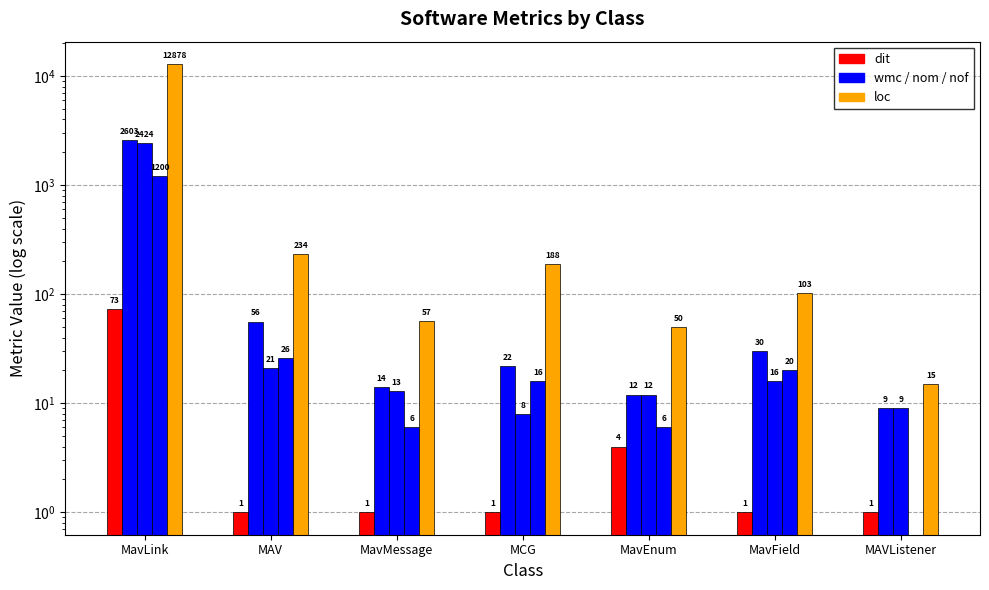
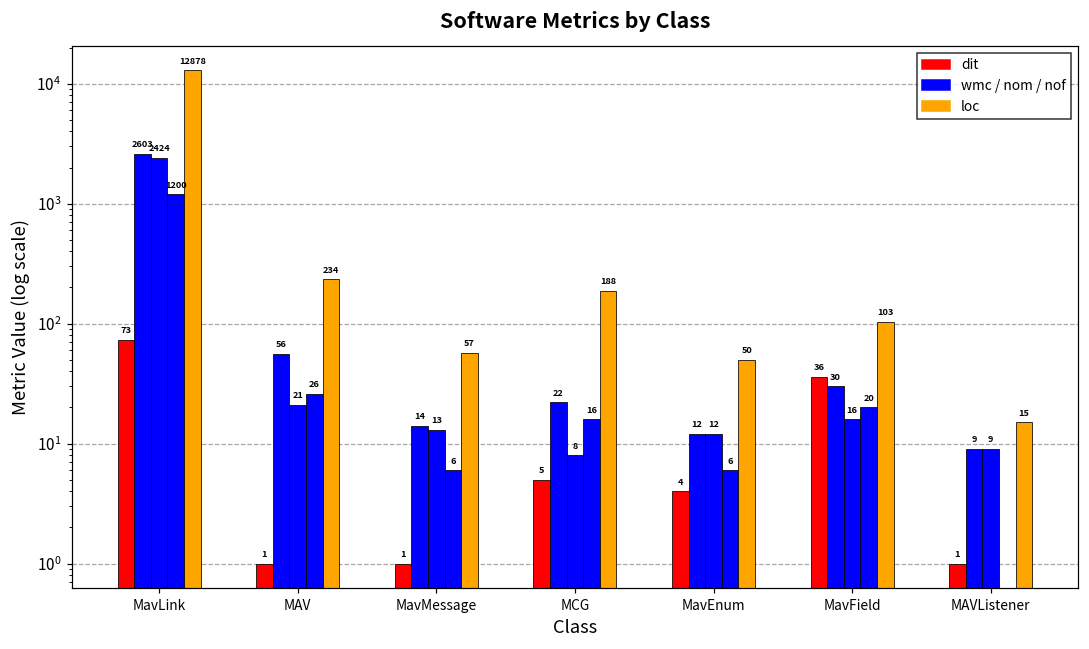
  {
    "dit": {
      "MavLink": 73,
      "MAV": 1,
      "MavMessage": 1,
-     "MCG": 1,
+     "MCG": 5,
      "MavEnum": 4,
-     "MavField": 1,
+     "MavField": 36,
      "MAVListener": 1
    },
    "loc": {
      "MavLink": 12878,
      "MAV": 234,
      "MavMessage": 57,
      "MCG": 188,
      "MavEnum": 50,
      "MavField": 103,
      "MAVListener": 15
    }
  }
